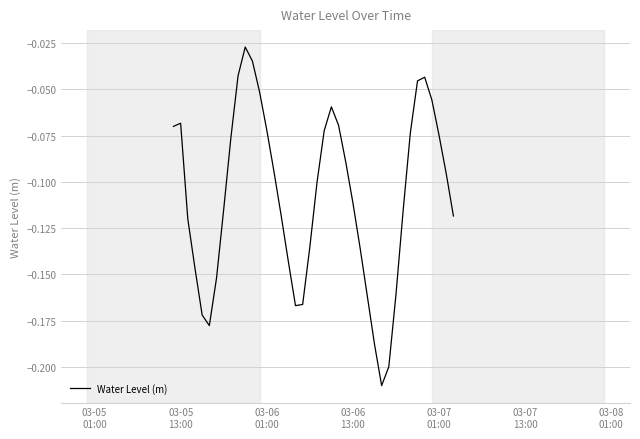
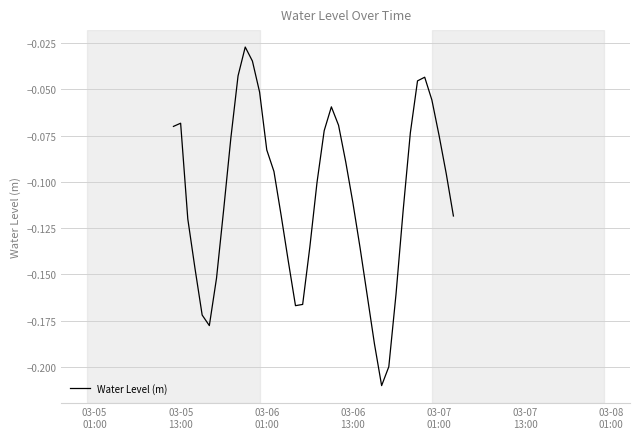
  {
    "03-05 13:00": -0.068,
-   "03-06 01:00": -0.072,
+   "03-06 01:00": -0.083,
    "03-06 13:00": -0.111,
    "03-07 01:00": -0.075
  }
